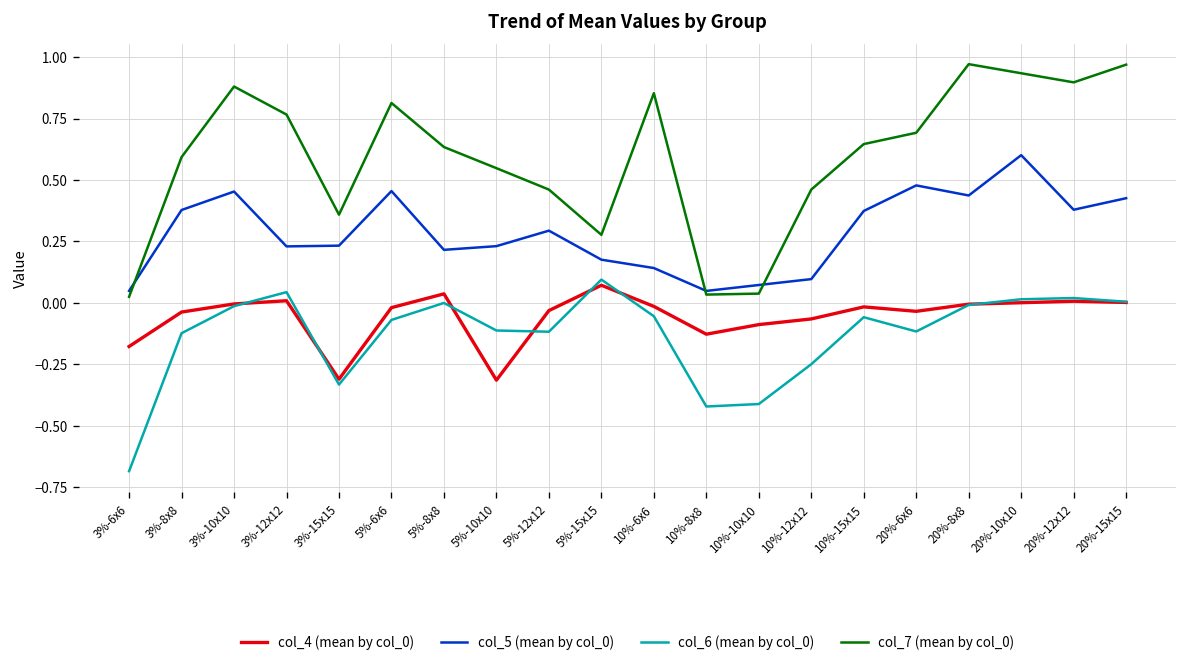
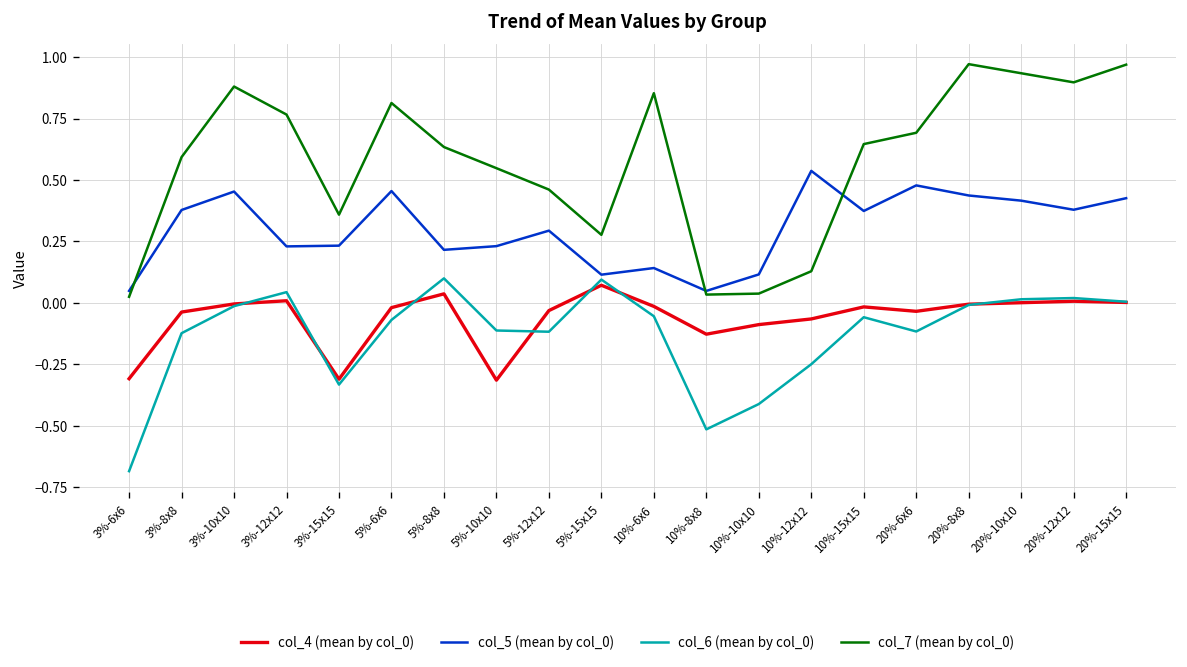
  {
    "col_4 (mean by col_0)": {
-     "3%-6x6": -0.18,
+     "3%-6x6": -0.31,
      "3%-8x8": -0.04,
      "3%-12x12": 0.01,
      "3%-15x15": -0.31,
      "5%-6x6": -0.02,
      "5%-8x8": 0.04,
      "5%-10x10": -0.31,
      "5%-12x12": -0.03,
      "5%-15x15": 0.07,
      "10%-6x6": -0.01,
      "10%-8x8": -0.13,
      "10%-10x10": -0.09,
      "10%-12x12": -0.07,
      "10%-15x15": -0.02,
      "20%-6x6": -0.03,
      "20%-10x10": 0.00,
      "20%-12x12": 0.01
    },
    "col_5 (mean by col_0)": {
      "3%-6x6": 0.05,
      "3%-8x8": 0.38,
      "3%-10x10": 0.45,
      "3%-12x12": 0.23,
      "3%-15x15": 0.23,
      "5%-6x6": 0.46,
      "5%-8x8": 0.22,
      "5%-10x10": 0.23,
      "5%-12x12": 0.29,
-     "5%-15x15": 0.18,
+     "5%-15x15": 0.12,
      "10%-6x6": 0.14,
      "10%-8x8": 0.05,
-     "10%-10x10": 0.07,
-     "10%-12x12": 0.10,
+     "10%-10x10": 0.12,
+     "10%-12x12": 0.54,
      "10%-15x15": 0.37,
      "20%-6x6": 0.48,
      "20%-8x8": 0.44,
-     "20%-10x10": 0.60,
+     "20%-10x10": 0.42,
      "20%-12x12": 0.38,
      "20%-15x15": 0.43
    },
    "col_6 (mean by col_0)": {
      "3%-6x6": -0.68,
      "3%-8x8": -0.12,
      "3%-12x12": 0.04,
      "3%-15x15": -0.33,
      "5%-6x6": -0.07,
-     "5%-8x8": 0.0,
+     "5%-8x8": 0.1,
      "5%-10x10": -0.11,
      "5%-12x12": -0.12,
      "5%-15x15": 0.10,
      "10%-6x6": -0.05,
-     "10%-8x8": -0.42,
+     "10%-8x8": -0.51,
      "10%-10x10": -0.41,
      "10%-12x12": -0.25,
      "10%-15x15": -0.06,
      "20%-6x6": -0.12,
      "20%-10x10": 0.02,
      "20%-12x12": 0.02
    },
    "col_7 (mean by col_0)": {
      "3%-6x6": 0.03,
      "3%-8x8": 0.59,
      "3%-10x10": 0.88,
      "3%-12x12": 0.77,
      "3%-15x15": 0.36,
      "5%-6x6": 0.81,
      "5%-8x8": 0.63,
      "5%-10x10": 0.55,
      "5%-12x12": 0.46,
      "5%-15x15": 0.28,
      "10%-6x6": 0.85,
      "10%-8x8": 0.03,
      "10%-10x10": 0.04,
-     "10%-12x12": 0.46,
+     "10%-12x12": 0.13,
      "10%-15x15": 0.65,
      "20%-6x6": 0.69,
      "20%-8x8": 0.97,
      "20%-10x10": 0.93,
      "20%-12x12": 0.90,
      "20%-15x15": 0.97
    }
  }
